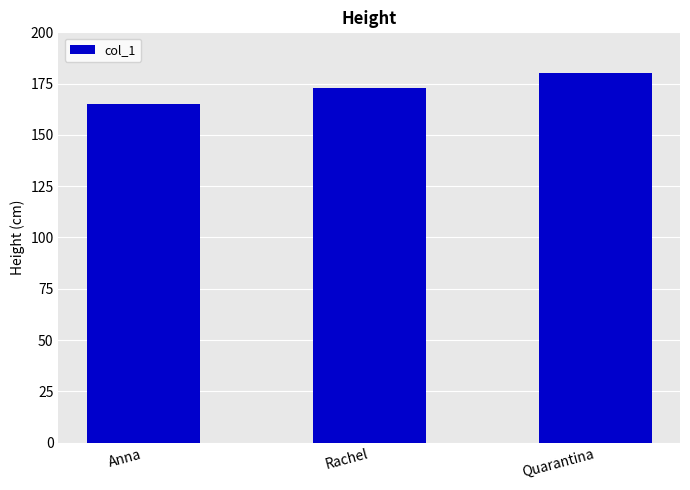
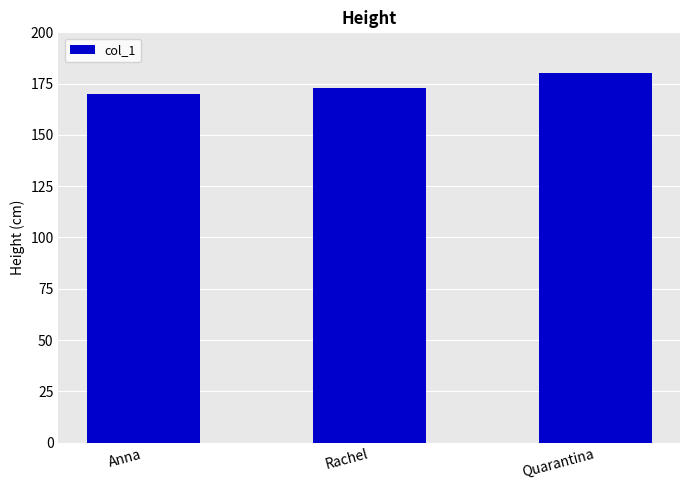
  {
-   "Anna": 165,
+   "Anna": 170,
    "Rachel": 173,
    "Quarantina": 180
  }
